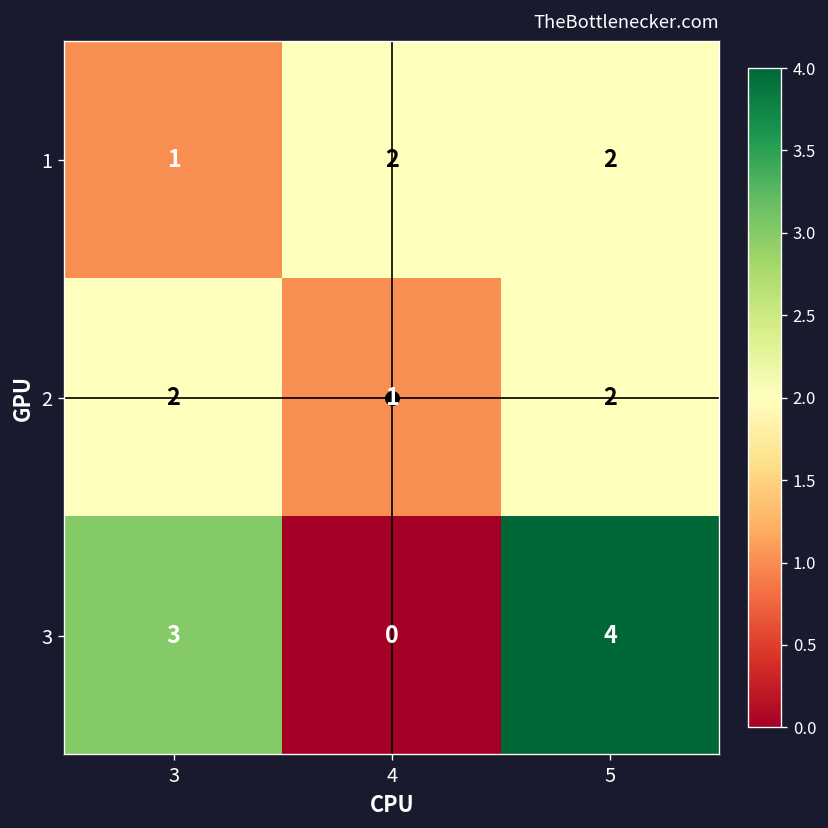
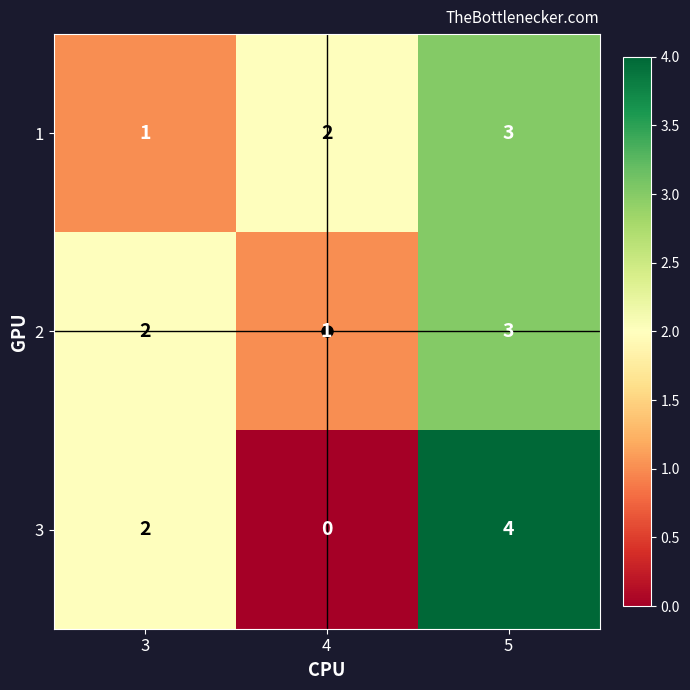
  {
    "1": {
      "3": 1,
      "4": 2,
-     "5": 2
+     "5": 3
    },
    "2": {
      "3": 2,
-     "5": 2
+     "5": 3
    },
    "3": {
-     "3": 3,
+     "3": 2,
      "4": 0,
      "5": 4
    }
  }
